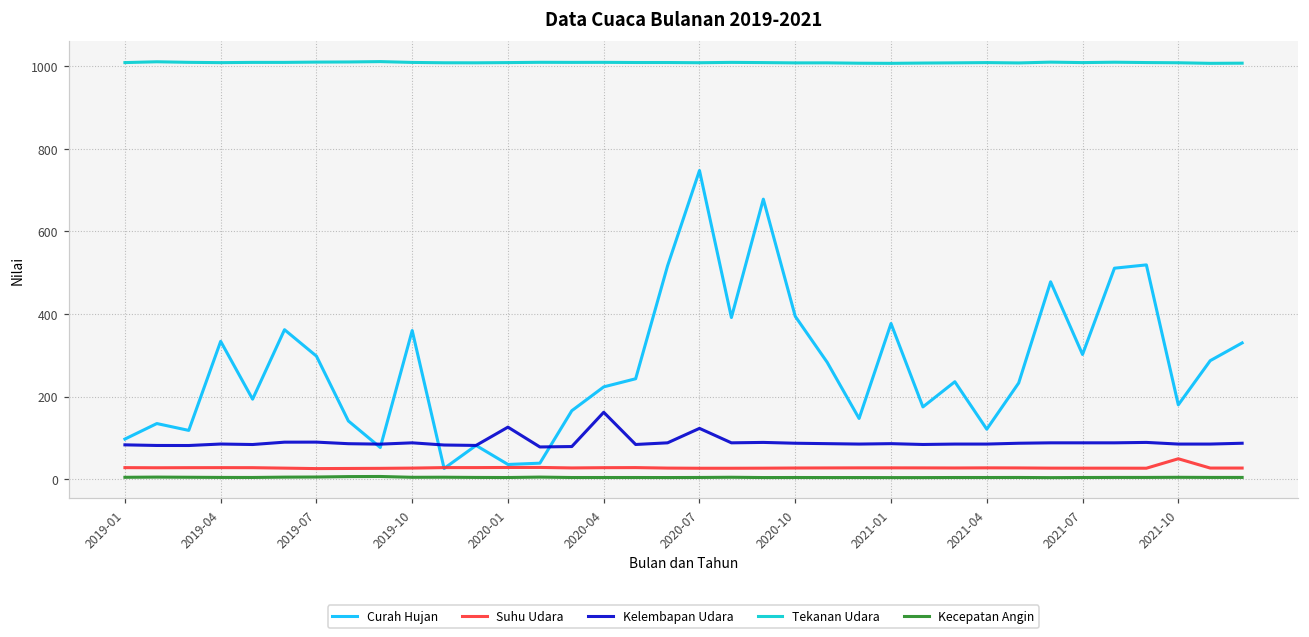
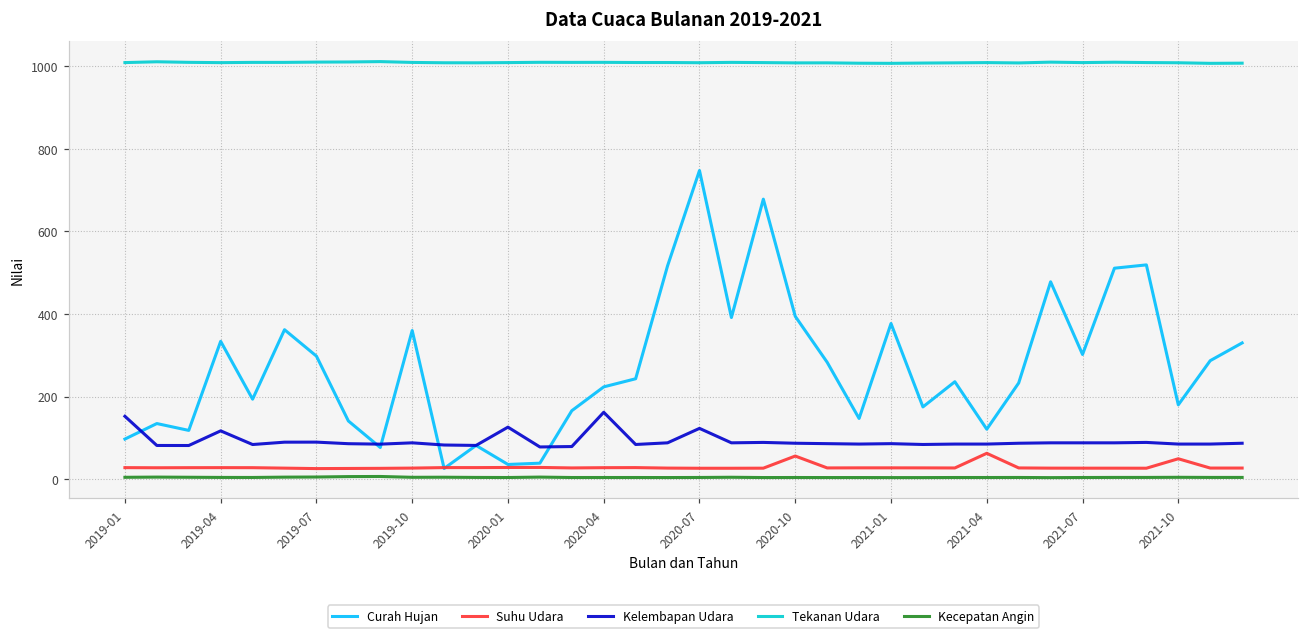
  {
    "Suhu Udara": {
      "2019-01": 30,
      "2019-04": 30,
      "2019-07": 30,
      "2019-10": 30,
      "2020-01": 30,
      "2020-04": 30,
      "2020-07": 30,
-     "2020-10": 30,
+     "2020-10": 60,
      "2021-01": 30,
-     "2021-04": 30,
+     "2021-04": 60,
      "2021-07": 30,
      "2021-10": 50
    },
    "Kelembapan Udara": {
-     "2019-01": 80,
-     "2019-04": 90,
+     "2019-01": 150,
+     "2019-04": 120,
      "2019-07": 90,
      "2019-10": 90,
      "2020-01": 130,
      "2020-04": 160,
      "2020-07": 120,
      "2020-10": 90,
      "2021-01": 90,
      "2021-04": 90,
      "2021-07": 90,
      "2021-10": 90
    },
    "Kecepatan Angin": {
      "2019-01": 0,
      "2019-04": 0,
      "2019-07": 10,
      "2019-10": 0,
      "2020-01": 0,
      "2020-04": 0,
      "2020-07": 0,
      "2020-10": 0,
      "2021-01": 0,
      "2021-04": 0,
      "2021-07": 0,
      "2021-10": 0
    }
  }
